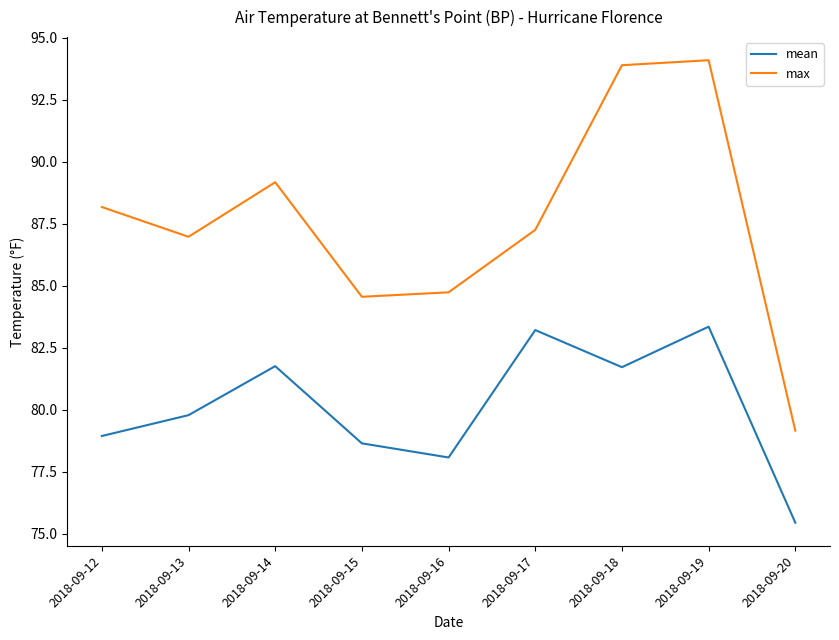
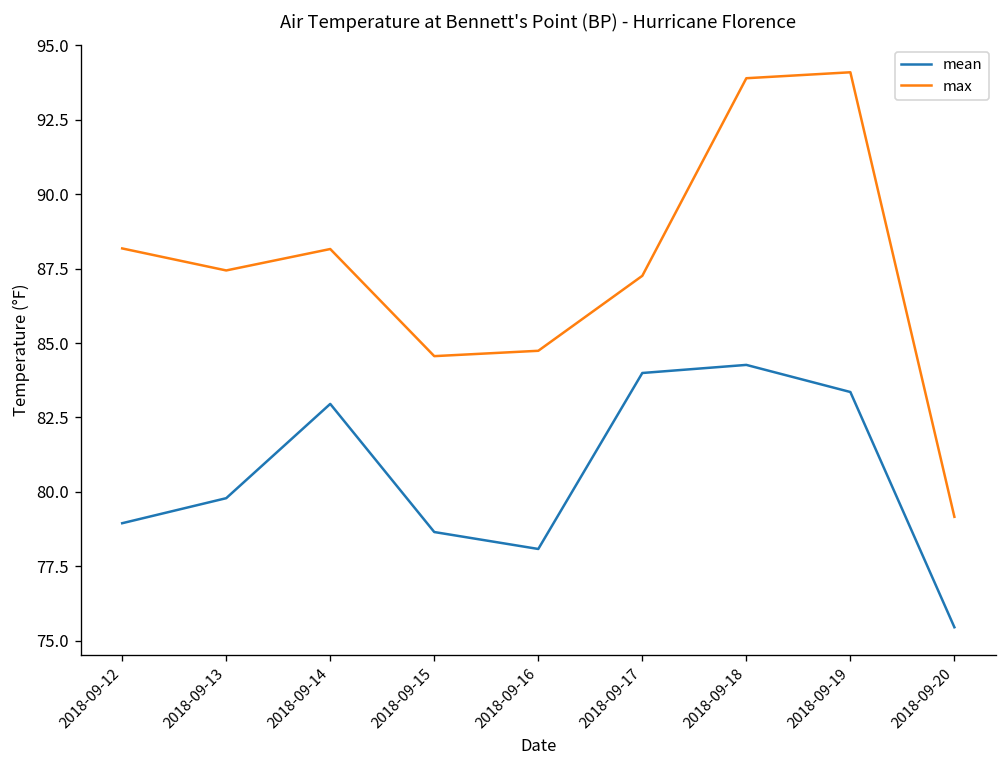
  {
    "mean": {
      "2018-09-12": 78.9,
      "2018-09-13": 79.8,
-     "2018-09-14": 81.8,
+     "2018-09-14": 83.0,
      "2018-09-15": 78.6,
      "2018-09-16": 78.1,
-     "2018-09-17": 83.2,
-     "2018-09-18": 81.7,
+     "2018-09-17": 84.0,
+     "2018-09-18": 84.3,
      "2018-09-19": 83.4,
      "2018-09-20": 75.4
    },
    "max": {
      "2018-09-12": 88.2,
-     "2018-09-13": 87.0,
-     "2018-09-14": 89.2,
+     "2018-09-13": 87.4,
+     "2018-09-14": 88.2,
      "2018-09-15": 84.6,
      "2018-09-16": 84.7,
      "2018-09-17": 87.3,
      "2018-09-18": 93.9,
      "2018-09-19": 94.1,
      "2018-09-20": 79.2
    }
  }
